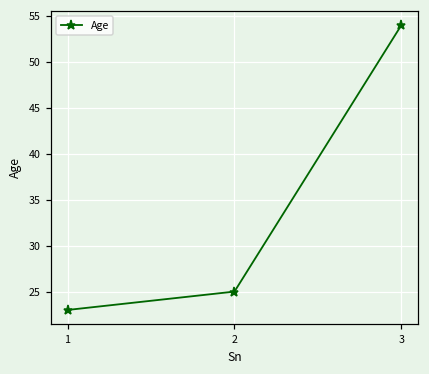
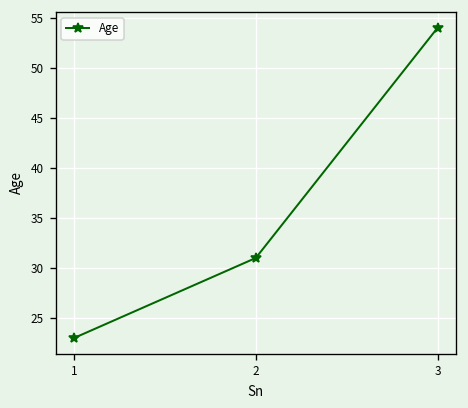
  {
    "1": 23,
-   "2": 25,
+   "2": 31,
    "3": 54
  }
